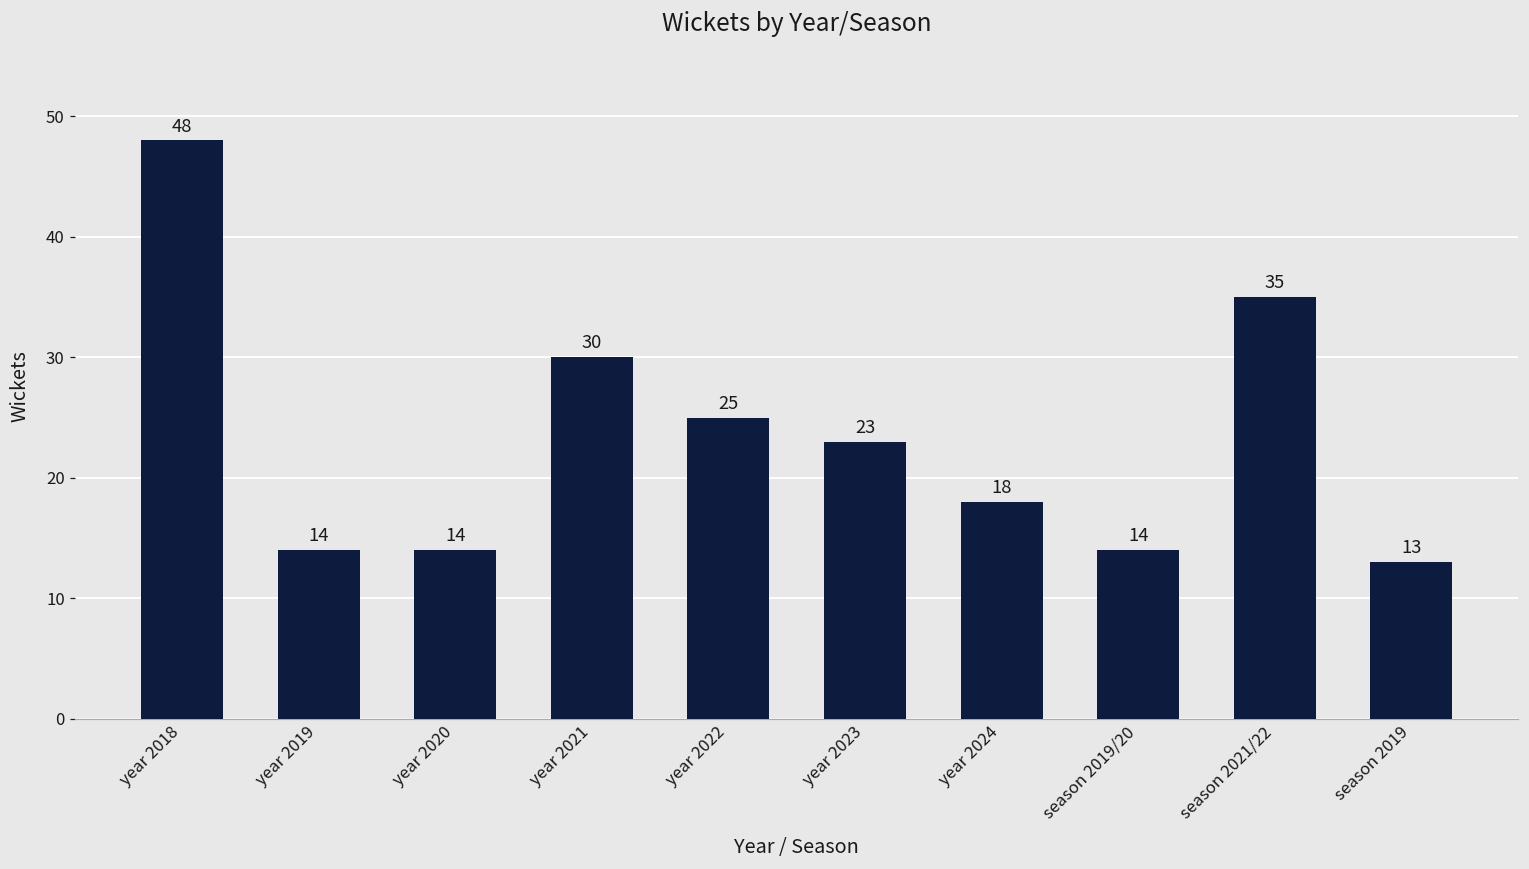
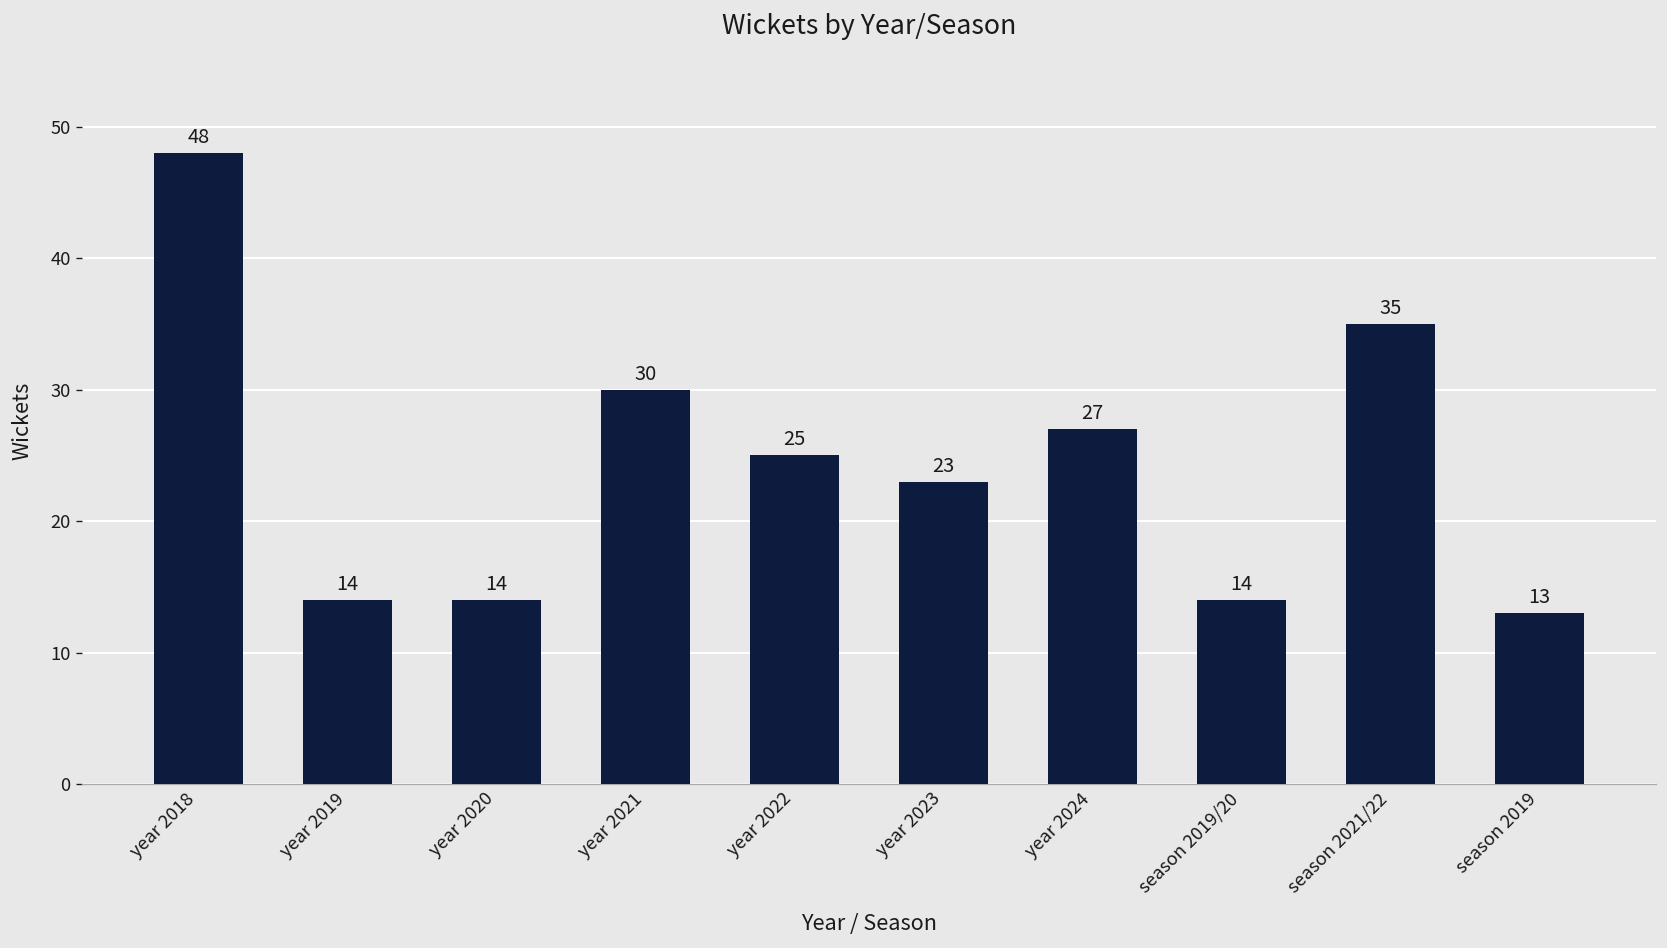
  {
    "year 2018": 48,
    "year 2019": 14,
    "year 2020": 14,
    "year 2021": 30,
    "year 2022": 25,
    "year 2023": 23,
-   "year 2024": 18,
+   "year 2024": 27,
    "season 2019/20": 14,
    "season 2021/22": 35,
    "season 2019": 13
  }
